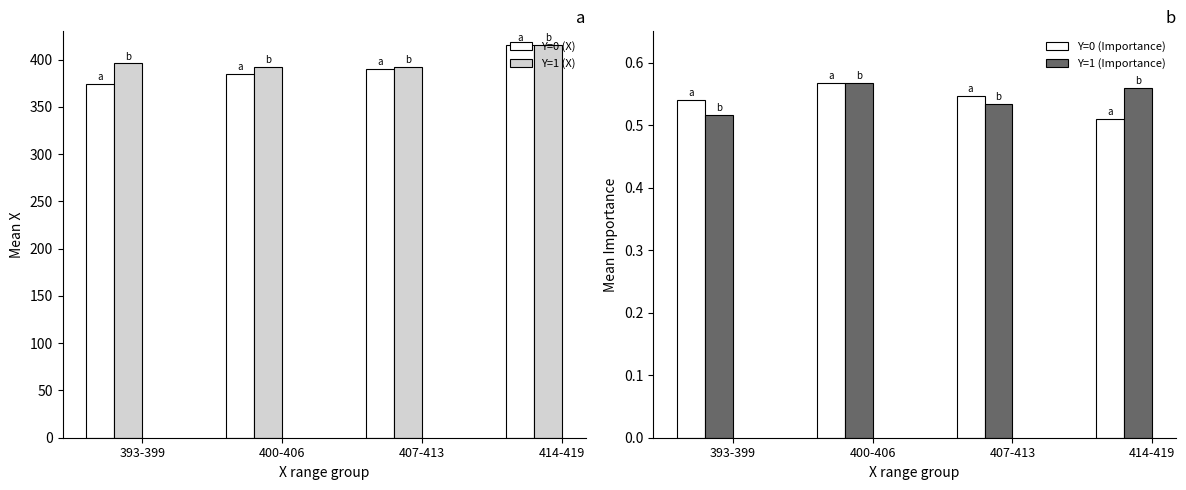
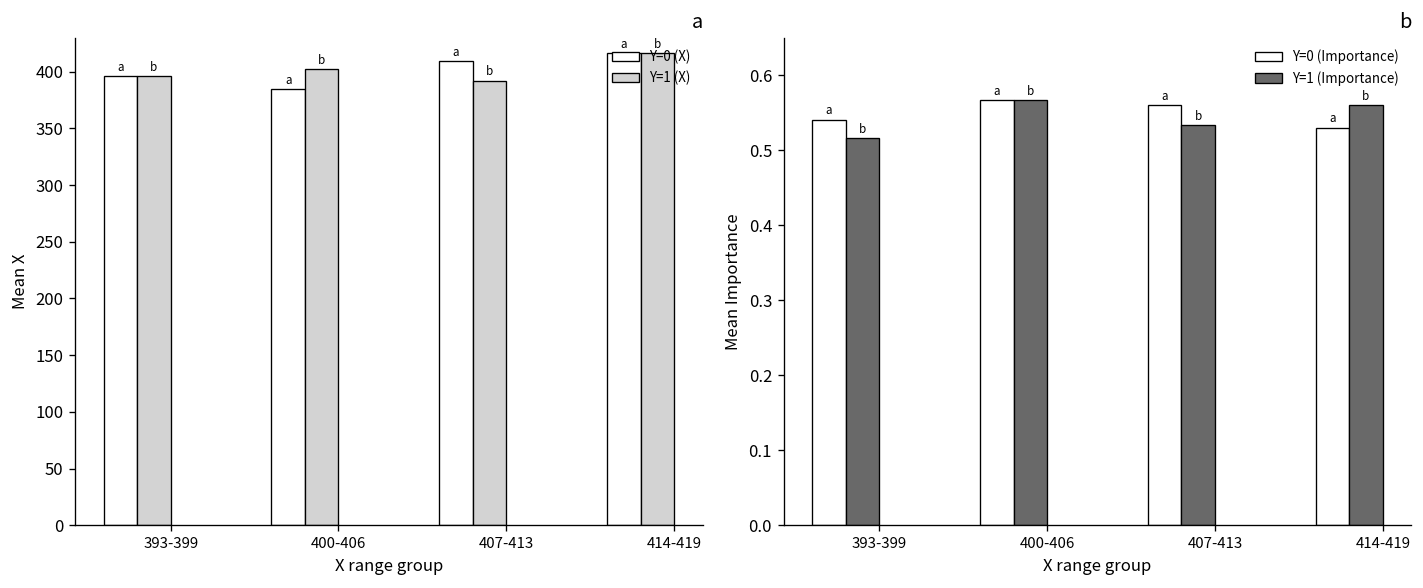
  {
    "a": {
      "Y=0 (X)": {
-       "393-399": 370,
+       "393-399": 400,
        "400-406": 380,
-       "407-413": 390,
+       "407-413": 410,
        "414-419": 420
      },
      "Y=1 (X)": {
        "393-399": 400,
-       "400-406": 390,
+       "400-406": 400,
        "407-413": 390,
        "414-419": 420
      }
    },
    "b": {
      "Y=0 (Importance)": {
        "393-399": 0.54,
        "400-406": 0.57,
-       "407-413": 0.55,
-       "414-419": 0.51
+       "407-413": 0.56,
+       "414-419": 0.53
      },
      "Y=1 (Importance)": {
        "393-399": 0.52,
        "400-406": 0.57,
        "407-413": 0.53,
        "414-419": 0.56
      }
    }
  }
